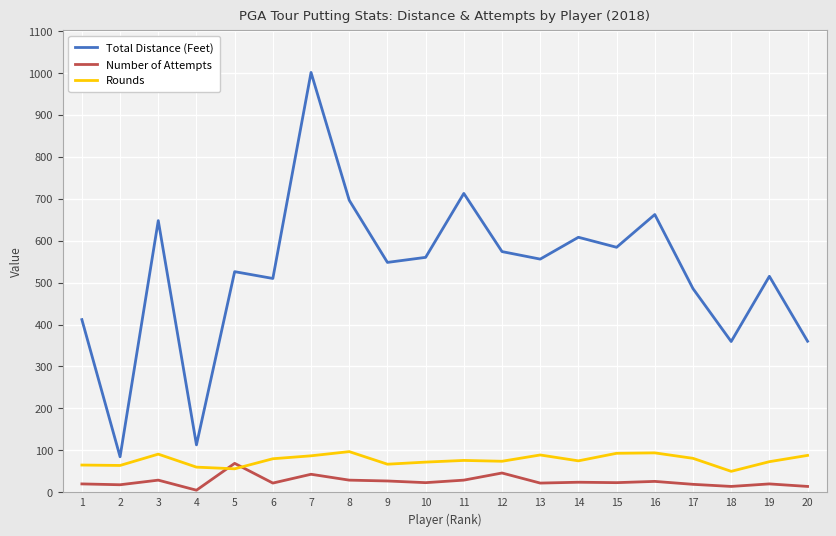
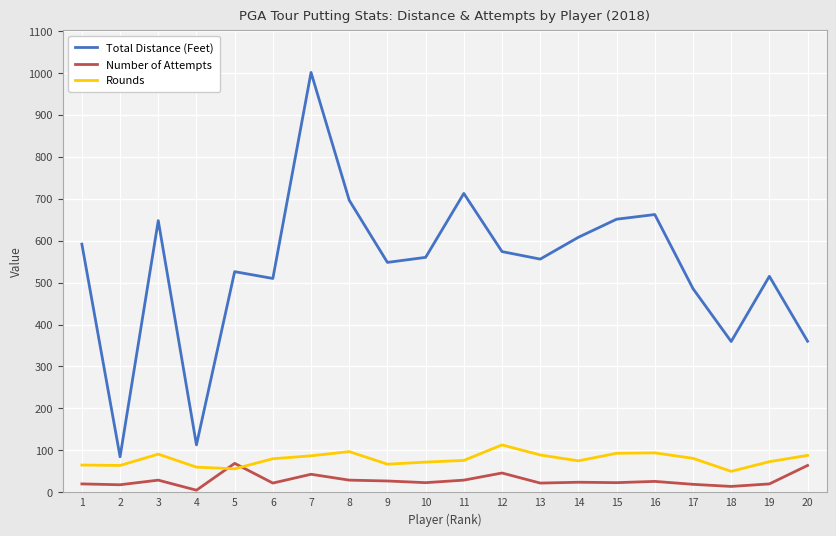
  {
    "Total Distance (Feet)": {
-     "1": 410,
+     "1": 590,
      "2": 80,
      "3": 650,
      "4": 110,
      "5": 530,
      "6": 510,
      "7": 1000,
      "8": 700,
      "9": 550,
      "10": 560,
      "11": 710,
      "12": 570,
      "13": 560,
      "14": 610,
-     "15": 580,
+     "15": 650,
      "16": 660,
      "17": 490,
      "18": 360,
      "19": 520,
      "20": 360
    },
    "Number of Attempts": {
      "1": 20,
      "2": 20,
      "3": 30,
      "4": 10,
      "5": 70,
      "6": 20,
      "7": 40,
      "8": 30,
      "9": 30,
      "10": 20,
      "11": 30,
      "12": 50,
      "13": 20,
      "14": 20,
      "15": 20,
      "16": 30,
      "17": 20,
      "18": 10,
      "19": 20,
-     "20": 10
+     "20": 60
    },
    "Rounds": {
      "1": 70,
      "2": 60,
      "3": 90,
      "4": 60,
      "5": 60,
      "6": 80,
      "7": 90,
      "8": 100,
      "9": 70,
      "10": 70,
      "11": 80,
-     "12": 70,
+     "12": 110,
      "13": 90,
      "14": 80,
      "15": 90,
      "16": 90,
      "17": 80,
      "18": 50,
      "19": 70,
      "20": 90
    }
  }
